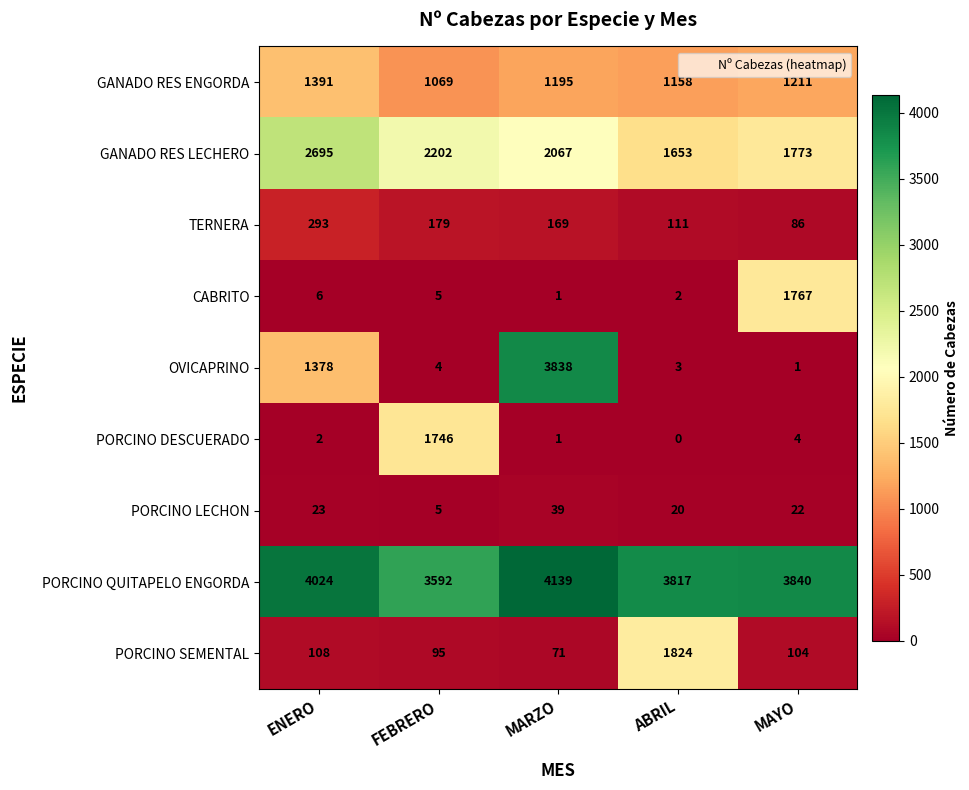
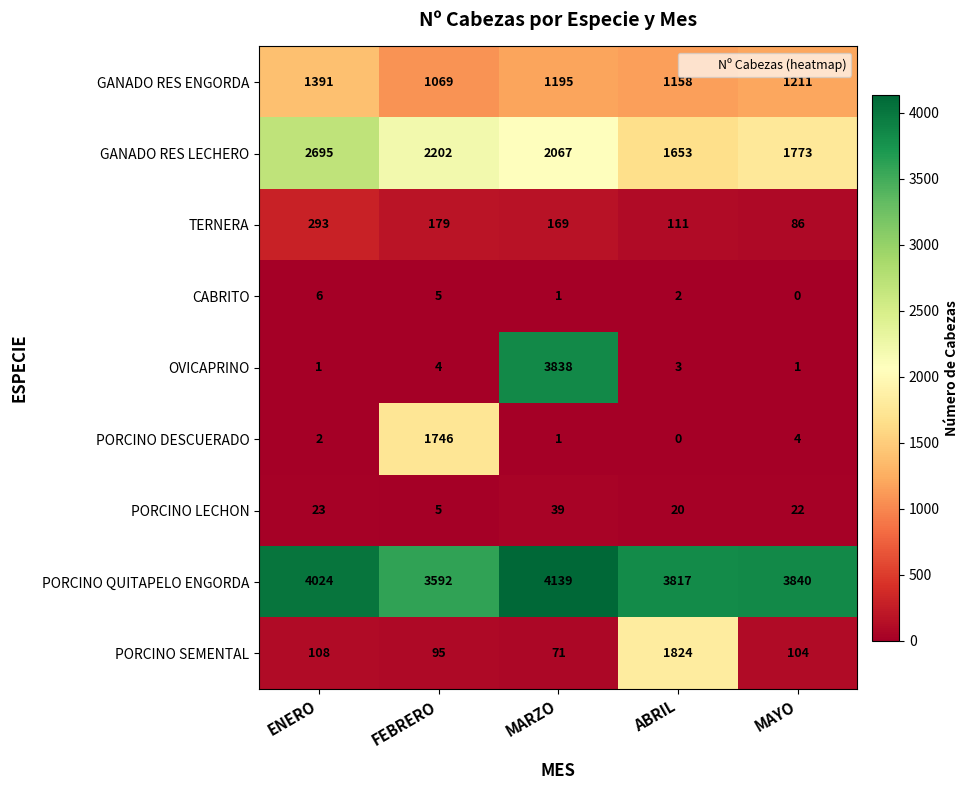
  {
    "GANADO RES ENGORDA": {
      "ENERO": 1391,
      "FEBRERO": 1069,
      "MARZO": 1195
    },
    "GANADO RES LECHERO": {
      "ENERO": 2695,
      "FEBRERO": 2202,
      "MARZO": 2067,
      "ABRIL": 1653,
      "MAYO": 1773
    },
    "TERNERA": {
      "ENERO": 293,
      "FEBRERO": 179,
      "MARZO": 169,
      "ABRIL": 111,
      "MAYO": 86
    },
    "CABRITO": {
      "ENERO": 6,
      "FEBRERO": 5,
      "MARZO": 1,
      "ABRIL": 2,
-     "MAYO": 1767
+     "MAYO": 0
    },
    "OVICAPRINO": {
-     "ENERO": 1378,
+     "ENERO": 1,
      "FEBRERO": 4,
      "MARZO": 3838,
      "ABRIL": 3,
      "MAYO": 1
    },
    "PORCINO DESCUERADO": {
      "ENERO": 2,
      "FEBRERO": 1746,
      "MARZO": 1,
      "ABRIL": 0,
      "MAYO": 4
    },
    "PORCINO LECHON": {
      "ENERO": 23,
      "FEBRERO": 5,
      "MARZO": 39,
      "ABRIL": 20,
      "MAYO": 22
    },
    "PORCINO QUITAPELO ENGORDA": {
      "ENERO": 4024,
      "FEBRERO": 3592,
      "MARZO": 4139,
      "ABRIL": 3817,
      "MAYO": 3840
    },
    "PORCINO SEMENTAL": {
      "ENERO": 108,
      "FEBRERO": 95,
      "MARZO": 71,
      "ABRIL": 1824,
      "MAYO": 104
    }
  }
